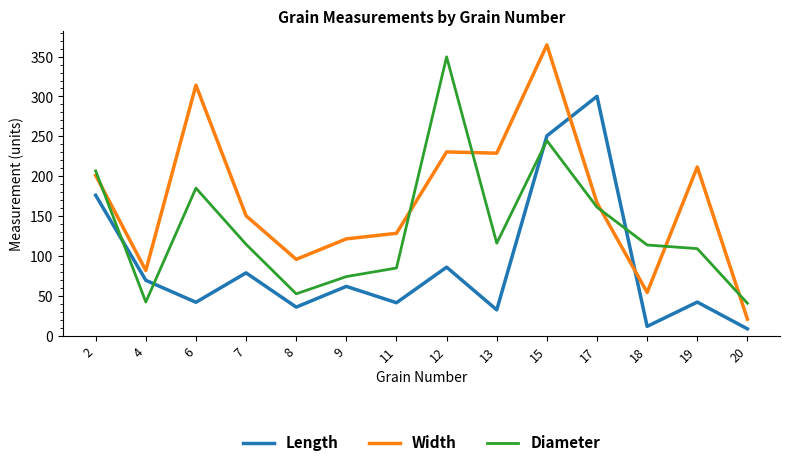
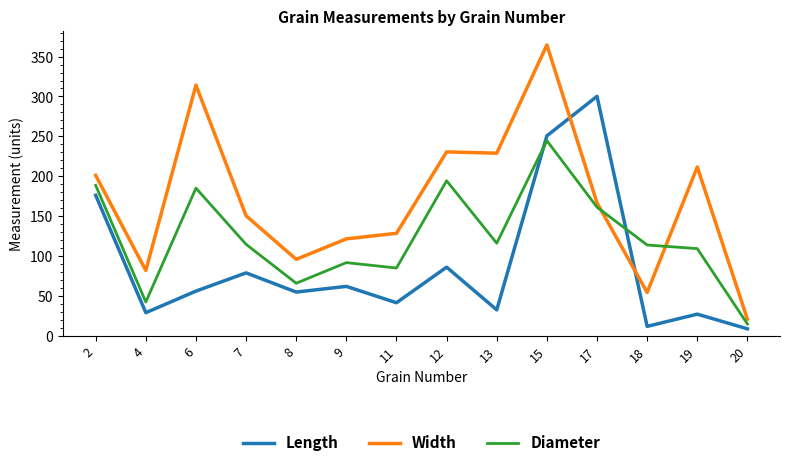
  {
    "Length": {
      "2": 180,
-     "4": 70,
-     "6": 40,
+     "4": 30,
+     "6": 60,
      "7": 80,
-     "8": 40,
+     "8": 50,
      "9": 60,
      "11": 40,
      "12": 90,
      "13": 30,
      "15": 250,
      "17": 300,
      "18": 10,
-     "19": 40,
+     "19": 30,
      "20": 10
    },
    "Width": {
      "2": 200,
      "4": 80,
      "6": 310,
      "7": 150,
      "8": 100,
      "9": 120,
      "11": 130,
      "12": 230,
      "13": 230,
      "15": 360,
      "17": 170,
      "18": 50,
      "19": 210,
      "20": 20
    },
    "Diameter": {
-     "2": 210,
+     "2": 190,
      "4": 40,
      "6": 190,
      "7": 110,
-     "8": 50,
-     "9": 70,
+     "8": 70,
+     "9": 90,
      "11": 80,
-     "12": 350,
+     "12": 190,
      "13": 120,
      "15": 240,
      "17": 160,
      "18": 110,
      "19": 110,
-     "20": 40
+     "20": 10
    }
  }
